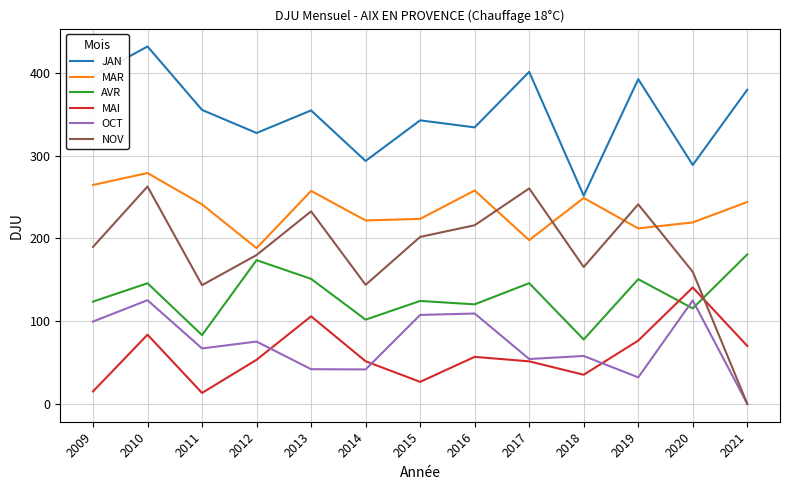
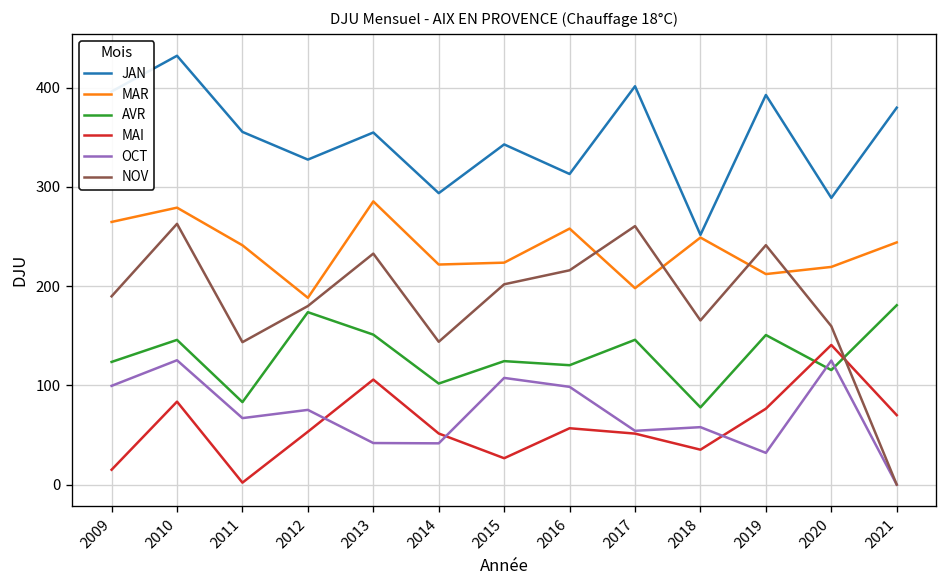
  {
    "JAN": {
      "2010": 430,
      "2011": 360,
      "2012": 330,
      "2013": 350,
      "2014": 290,
      "2015": 340,
-     "2016": 330,
+     "2016": 310,
      "2017": 400,
      "2019": 390,
      "2020": 290,
      "2021": 380
    },
    "MAR": {
      "2009": 260,
      "2010": 280,
      "2011": 240,
      "2012": 190,
-     "2013": 260,
+     "2013": 290,
      "2014": 220,
      "2015": 220,
      "2016": 260,
      "2017": 200,
      "2019": 210,
      "2020": 220,
      "2021": 240
    },
    "AVR": {
      "2009": 120,
      "2010": 150,
      "2011": 80,
      "2012": 170,
      "2013": 150,
      "2014": 100,
      "2015": 120,
      "2016": 120,
      "2017": 150,
      "2018": 80,
      "2019": 150,
      "2020": 120,
      "2021": 180
    },
    "MAI": {
      "2009": 20,
      "2010": 80,
-     "2011": 10,
+     "2011": 0,
      "2012": 50,
      "2013": 110,
      "2014": 50,
      "2015": 30,
      "2016": 60,
      "2018": 40,
      "2019": 80,
      "2020": 140,
      "2021": 70
    },
    "OCT": {
      "2009": 100,
      "2010": 130,
      "2011": 70,
      "2012": 80,
      "2013": 40,
      "2014": 40,
      "2015": 110,
-     "2016": 110,
+     "2016": 100,
      "2018": 60,
      "2019": 30,
      "2020": 130
    },
    "NOV": {
      "2009": 190,
      "2010": 260,
      "2011": 140,
      "2012": 180,
      "2013": 230,
      "2014": 140,
      "2015": 200,
      "2016": 220,
      "2017": 260,
      "2018": 170,
      "2019": 240,
      "2020": 160
    }
  }
